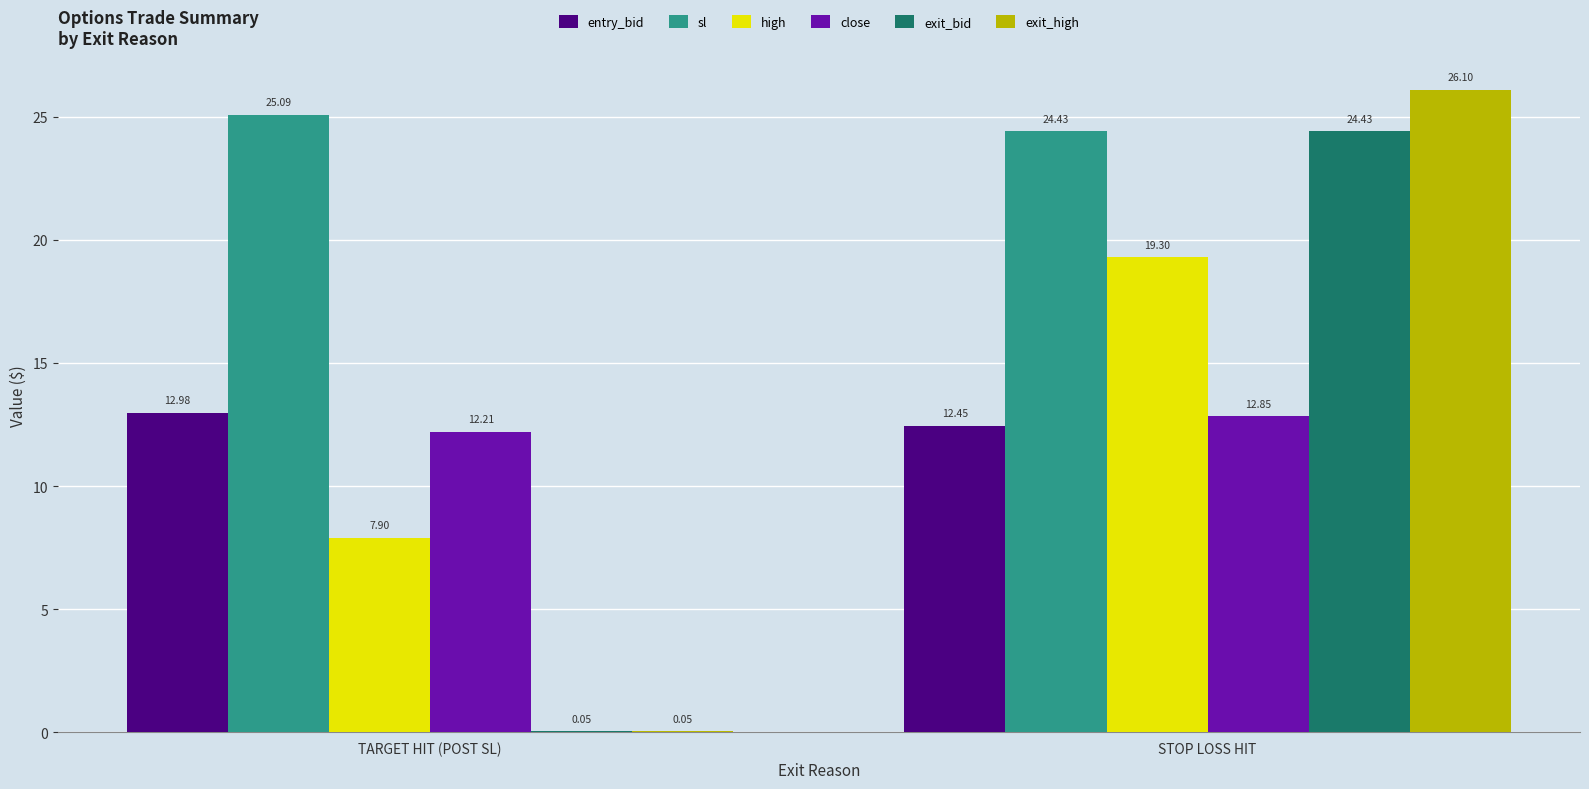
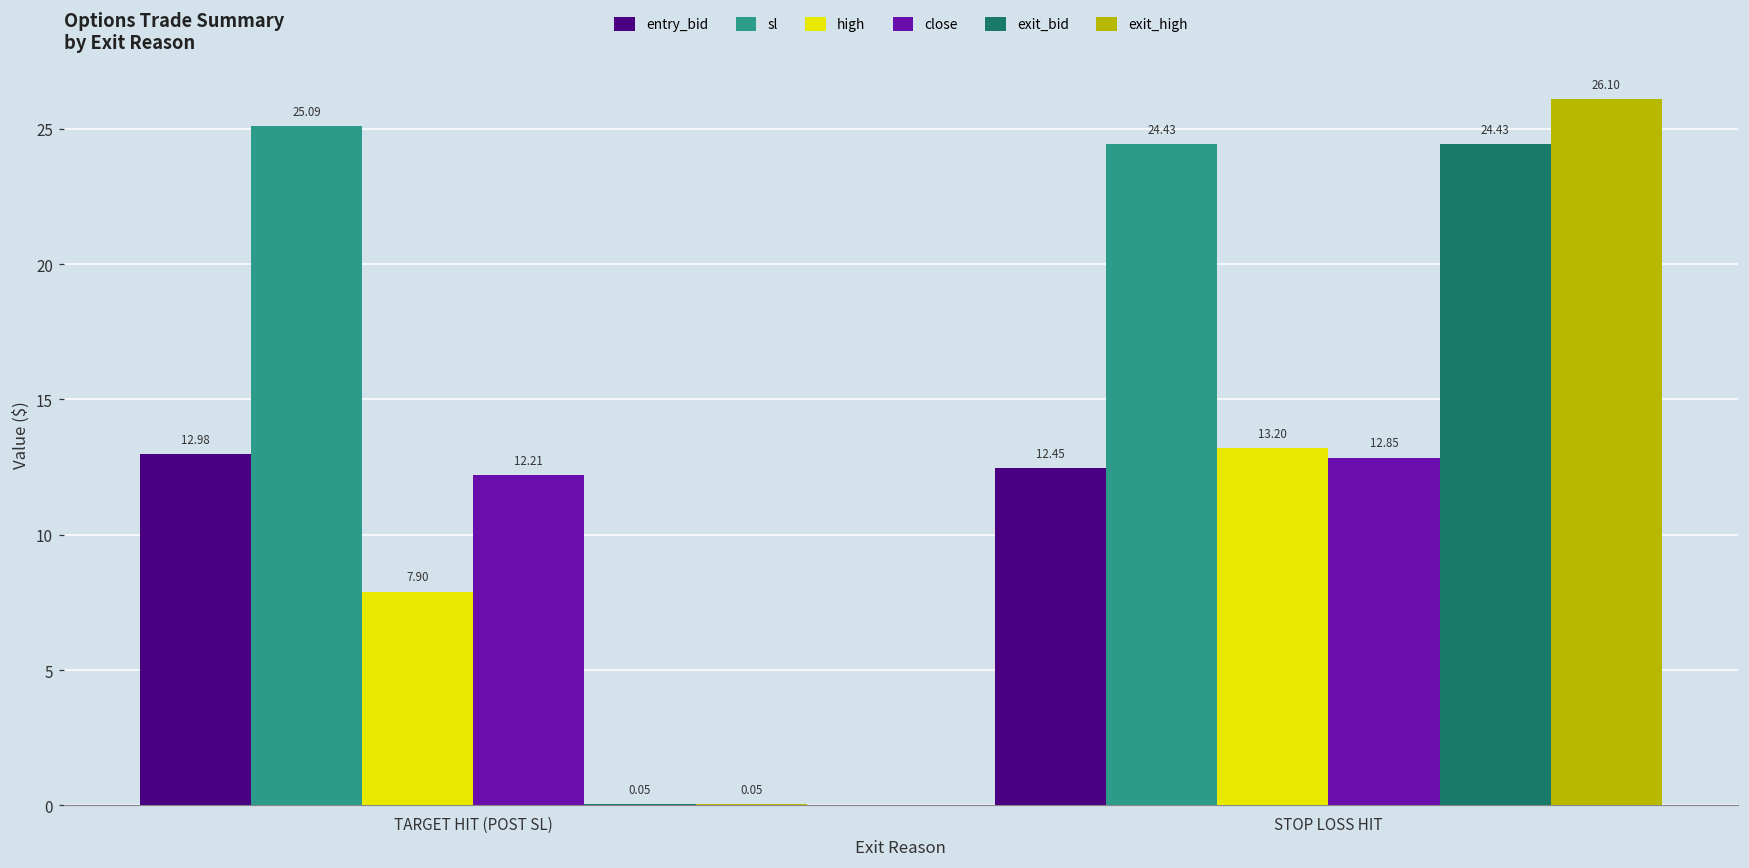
  {
    "high": {
      "TARGET HIT (POST SL)": 7.90,
-     "STOP LOSS HIT": 19.30
+     "STOP LOSS HIT": 13.20
    },
    "exit_high": {
      "TARGET HIT (POST SL)": 0.05,
      "STOP LOSS HIT": 26.10
    }
  }
